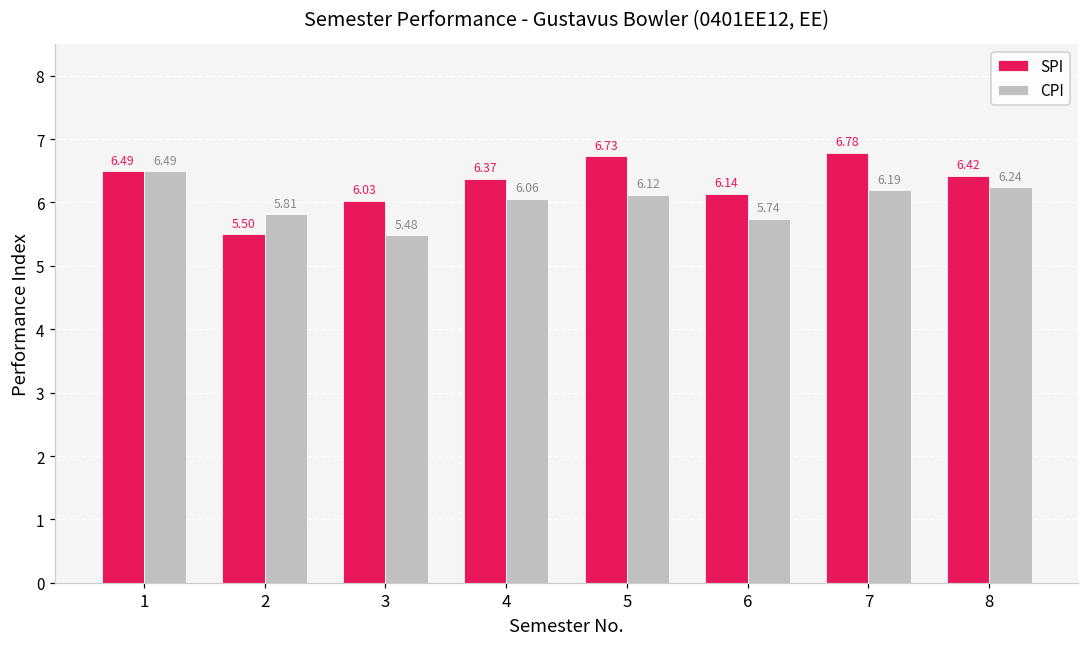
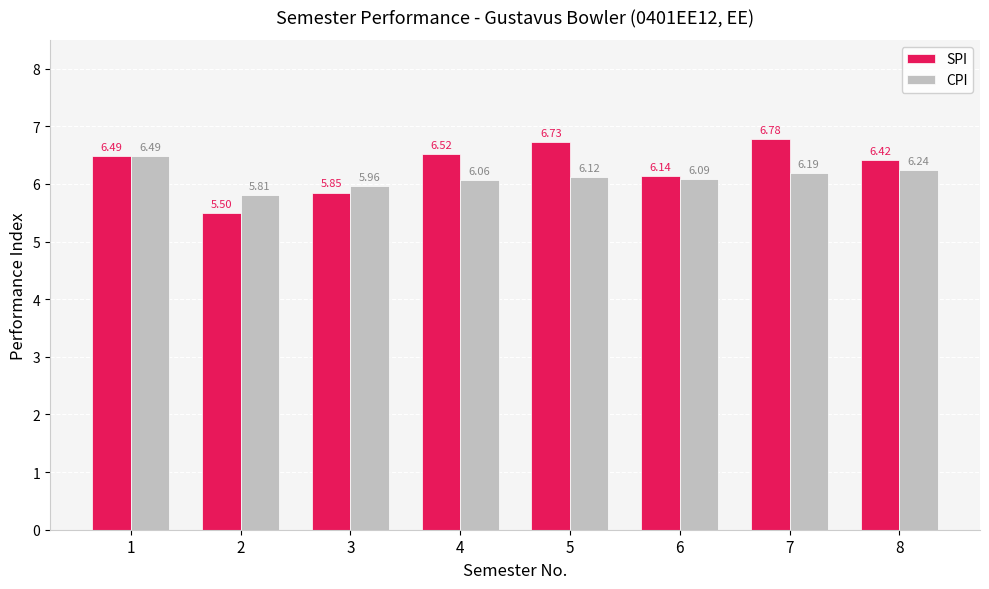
  {
    "SPI": {
      "1": 6.49,
      "2": 5.50,
-     "3": 6.03,
-     "4": 6.37,
+     "3": 5.85,
+     "4": 6.52,
      "5": 6.73,
      "6": 6.14,
      "7": 6.78,
      "8": 6.42
    },
    "CPI": {
      "1": 6.49,
      "2": 5.81,
-     "3": 5.48,
+     "3": 5.96,
      "4": 6.06,
      "5": 6.12,
-     "6": 5.74,
+     "6": 6.09,
      "7": 6.19,
      "8": 6.24
    }
  }
